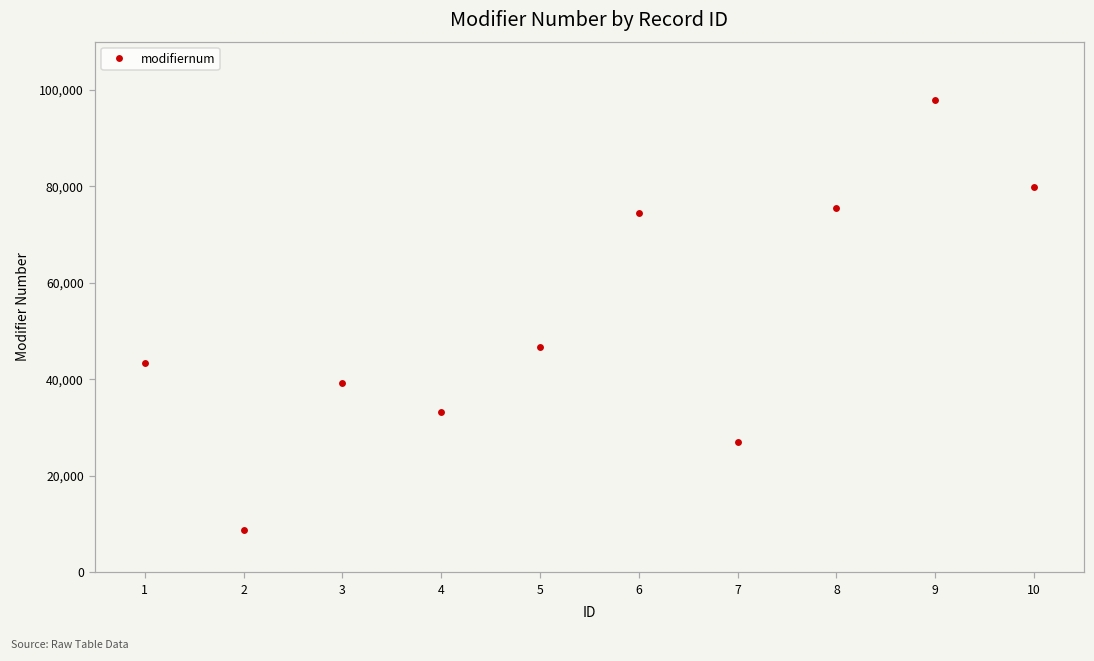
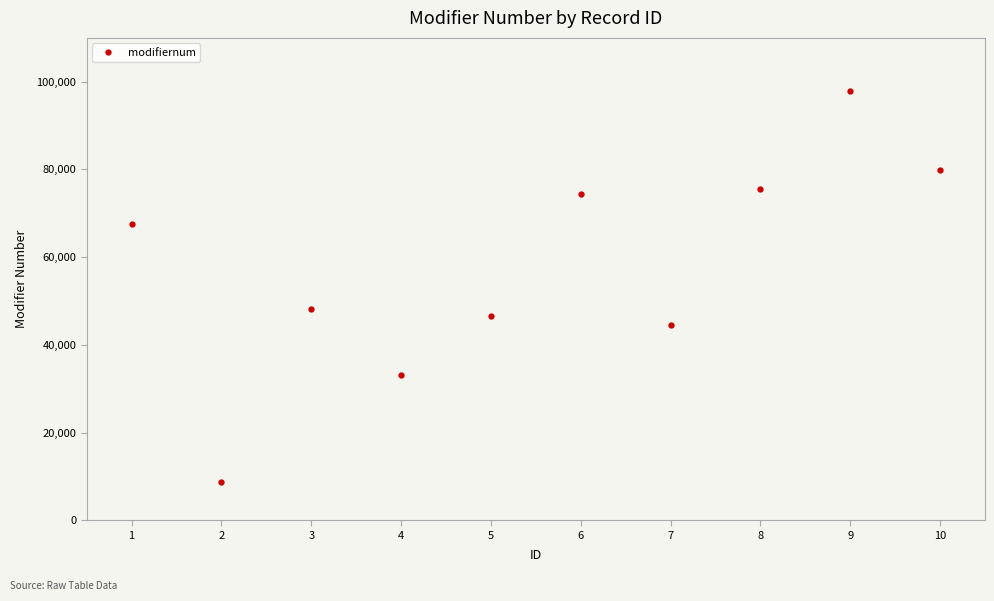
  {
-   "1": "43,000",
+   "1": "68,000",
    "2": "9,000",
-   "3": "39,000",
+   "3": "48,000",
    "4": "33,000",
    "5": "47,000",
    "6": "74,000",
-   "7": "27,000",
+   "7": "45,000",
    "8": "75,000",
    "9": "98,000",
    "10": "80,000"
  }
